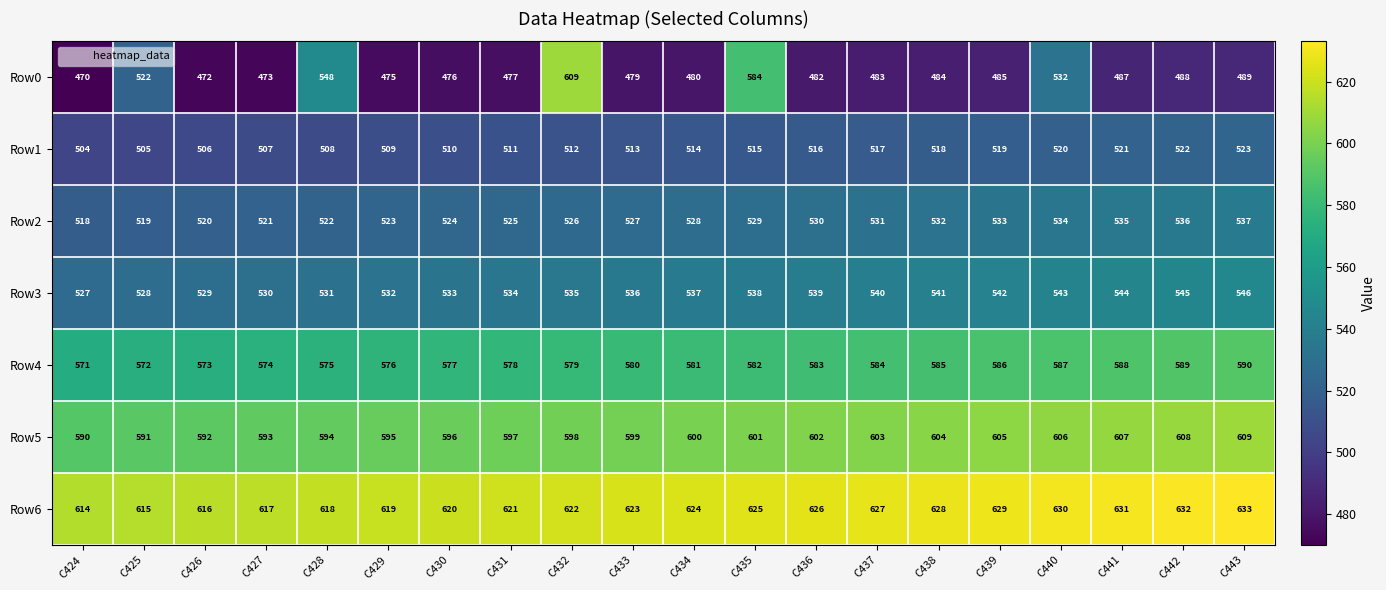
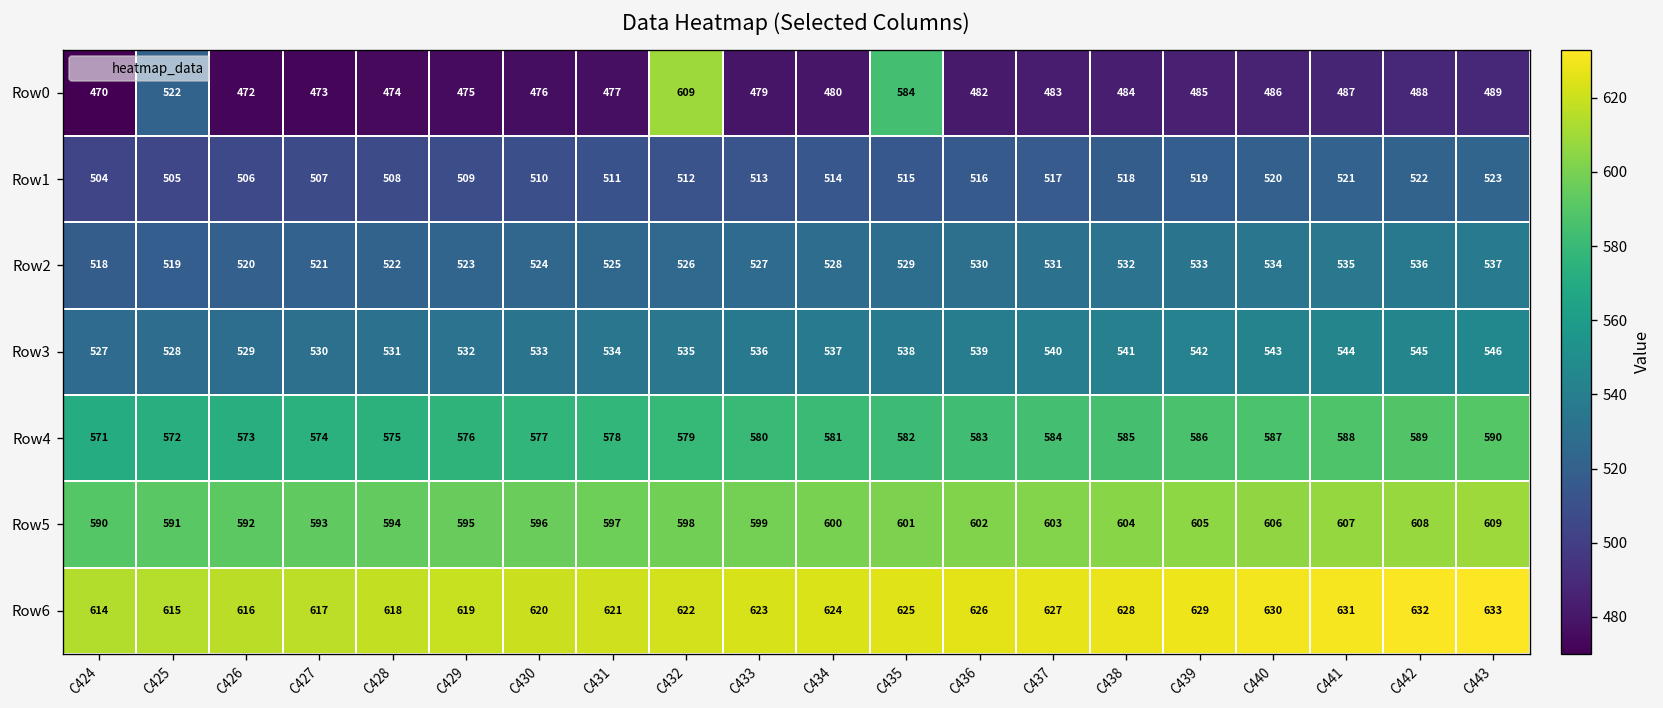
  {
    "Row0": {
      "C424": 470,
      "C425": 522,
      "C426": 472,
      "C427": 473,
-     "C428": 548,
+     "C428": 474,
      "C429": 475,
      "C430": 476,
      "C431": 477,
      "C432": 609,
      "C433": 479,
      "C434": 480,
      "C435": 584,
      "C436": 482,
      "C437": 483,
      "C438": 484,
      "C439": 485,
-     "C440": 532,
+     "C440": 486,
      "C441": 487,
      "C442": 488,
      "C443": 489
    },
    "Row1": {
      "C424": 504,
      "C425": 505,
      "C426": 506,
      "C427": 507,
      "C428": 508,
      "C429": 509,
      "C430": 510,
      "C431": 511,
      "C432": 512,
      "C433": 513,
      "C434": 514,
      "C435": 515,
      "C436": 516,
      "C437": 517,
      "C438": 518,
      "C439": 519,
      "C440": 520,
      "C441": 521,
      "C442": 522,
      "C443": 523
    },
    "Row2": {
      "C424": 518,
      "C425": 519,
      "C426": 520,
      "C427": 521,
      "C428": 522,
      "C429": 523,
      "C430": 524,
      "C431": 525,
      "C432": 526,
      "C433": 527,
      "C434": 528,
      "C435": 529,
      "C436": 530,
      "C437": 531,
      "C438": 532,
      "C439": 533,
      "C440": 534,
      "C441": 535,
      "C442": 536,
      "C443": 537
    },
    "Row3": {
      "C424": 527,
      "C425": 528,
      "C426": 529,
      "C427": 530,
      "C428": 531,
      "C429": 532,
      "C430": 533,
      "C431": 534,
      "C432": 535,
      "C433": 536,
      "C434": 537,
      "C435": 538,
      "C436": 539,
      "C437": 540,
      "C438": 541,
      "C439": 542,
      "C440": 543,
      "C441": 544,
      "C442": 545,
      "C443": 546
    },
    "Row4": {
      "C424": 571,
      "C425": 572,
      "C426": 573,
      "C427": 574,
      "C428": 575,
      "C429": 576,
      "C430": 577,
      "C431": 578,
      "C432": 579,
      "C433": 580,
      "C434": 581,
      "C435": 582,
      "C436": 583,
      "C437": 584,
      "C438": 585,
      "C439": 586,
      "C440": 587,
      "C441": 588,
      "C442": 589,
      "C443": 590
    },
    "Row5": {
      "C424": 590,
      "C425": 591,
      "C426": 592,
      "C427": 593,
      "C428": 594,
      "C429": 595,
      "C430": 596,
      "C431": 597,
      "C432": 598,
      "C433": 599,
      "C434": 600,
      "C435": 601,
      "C436": 602,
      "C437": 603,
      "C438": 604,
      "C439": 605,
      "C440": 606,
      "C441": 607,
      "C442": 608,
      "C443": 609
    },
    "Row6": {
      "C424": 614,
      "C425": 615,
      "C426": 616,
      "C427": 617,
      "C428": 618,
      "C429": 619,
      "C430": 620,
      "C431": 621,
      "C432": 622,
      "C433": 623,
      "C434": 624,
      "C435": 625,
      "C436": 626,
      "C437": 627,
      "C438": 628,
      "C439": 629,
      "C440": 630,
      "C441": 631,
      "C442": 632,
      "C443": 633
    }
  }
